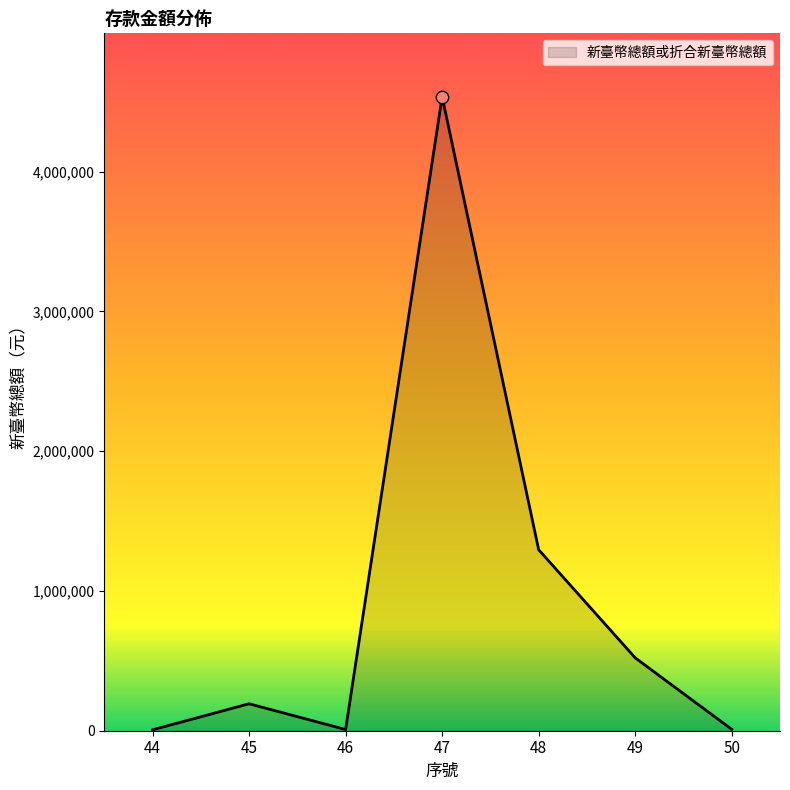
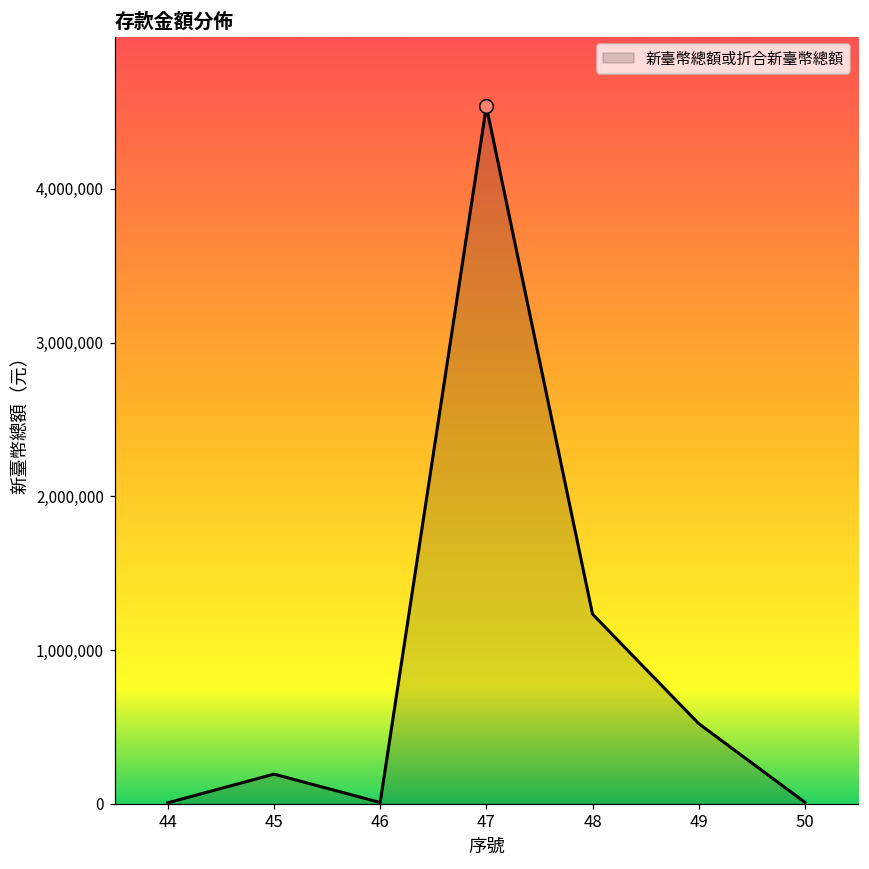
  {
    "新臺幣總額或折合新臺幣總額": {
      "44": "10,000",
      "45": "190,000",
      "46": "10,000",
-     "48": "1,290,000",
+     "48": "1,230,000",
      "49": "520,000",
      "50": "10,000"
    }
  }
